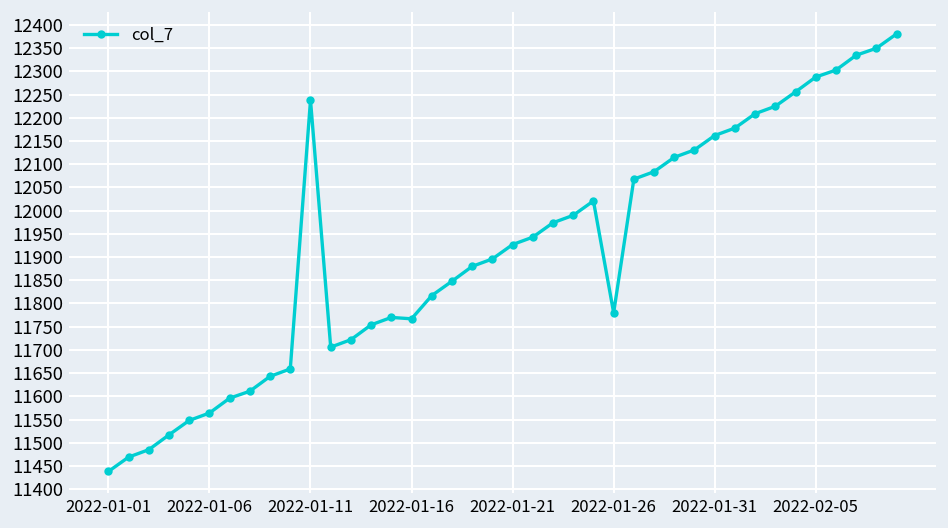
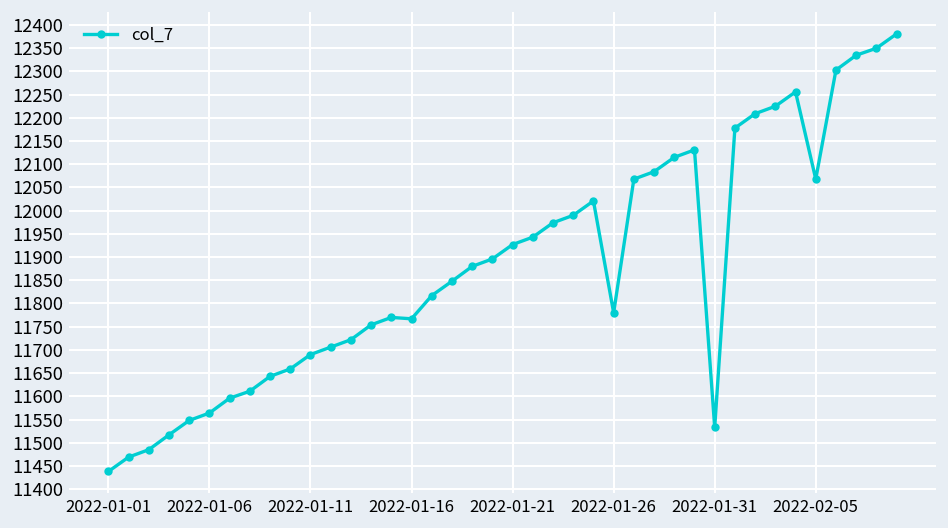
  {
    "2022-01-01": 11440,
    "2022-01-06": 11560,
-   "2022-01-11": 12240,
+   "2022-01-11": 11690,
    "2022-01-16": 11770,
    "2022-01-21": 11930,
    "2022-01-26": 11780,
-   "2022-01-31": 12160,
-   "2022-02-05": 12290
+   "2022-01-31": 11530,
+   "2022-02-05": 12070
  }
